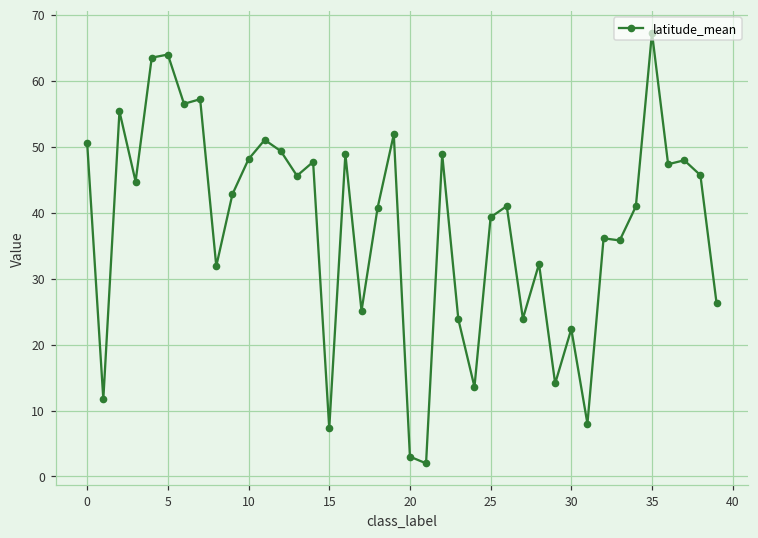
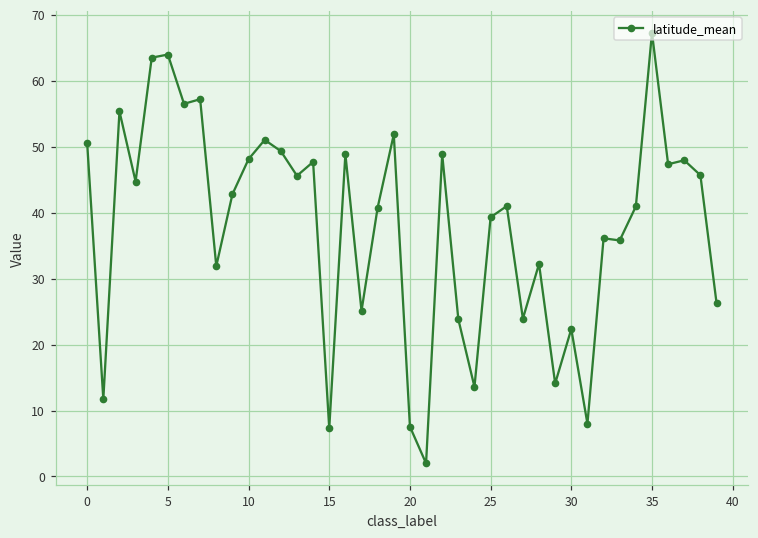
  {
    "0": 51,
    "5": 64,
    "10": 48,
    "15": 7,
-   "20": 3,
+   "20": 8,
    "25": 39,
    "30": 22
  }
